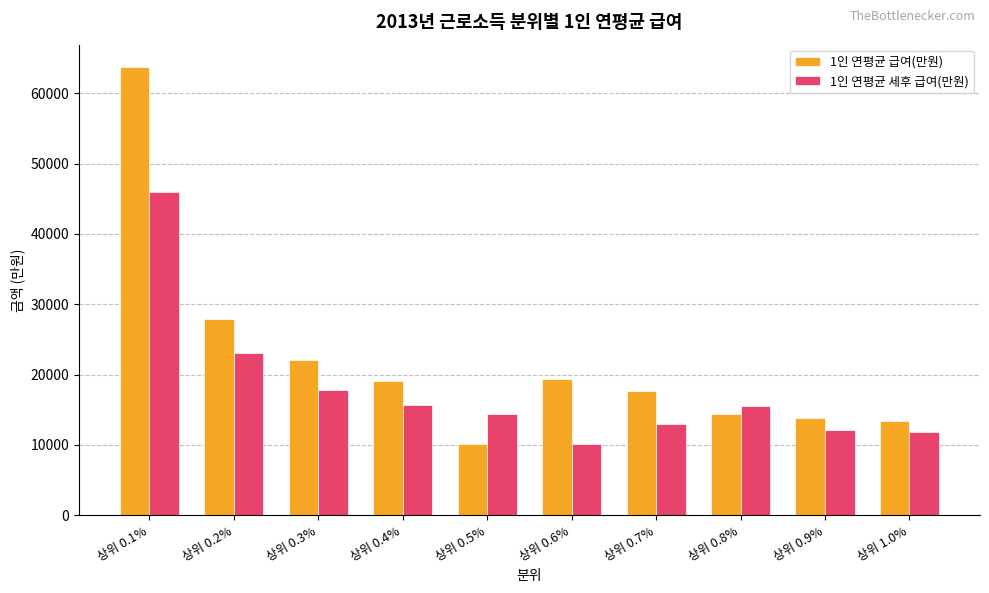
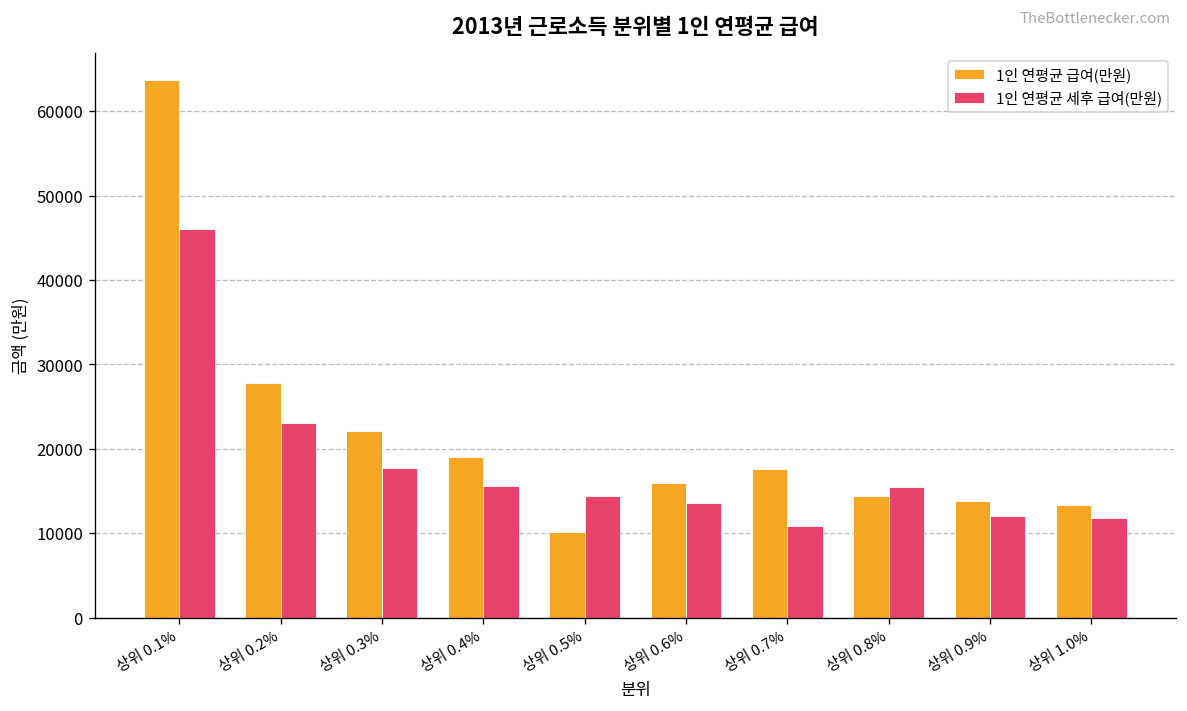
  {
    "1인 연평균 급여(만원)": {
      "상위 0.1%": 64000,
      "상위 0.2%": 28000,
      "상위 0.3%": 22000,
      "상위 0.4%": 19000,
      "상위 0.5%": 10000,
-     "상위 0.6%": 19000,
+     "상위 0.6%": 16000,
      "상위 0.7%": 18000,
      "상위 0.8%": 14000,
      "상위 0.9%": 14000,
      "상위 1.0%": 13000
    },
    "1인 연평균 세후 급여(만원)": {
      "상위 0.1%": 46000,
      "상위 0.2%": 23000,
      "상위 0.3%": 18000,
      "상위 0.4%": 16000,
      "상위 0.5%": 14000,
-     "상위 0.6%": 10000,
-     "상위 0.7%": 13000,
+     "상위 0.6%": 14000,
+     "상위 0.7%": 11000,
      "상위 0.8%": 15000,
      "상위 0.9%": 12000,
      "상위 1.0%": 12000
    }
  }
